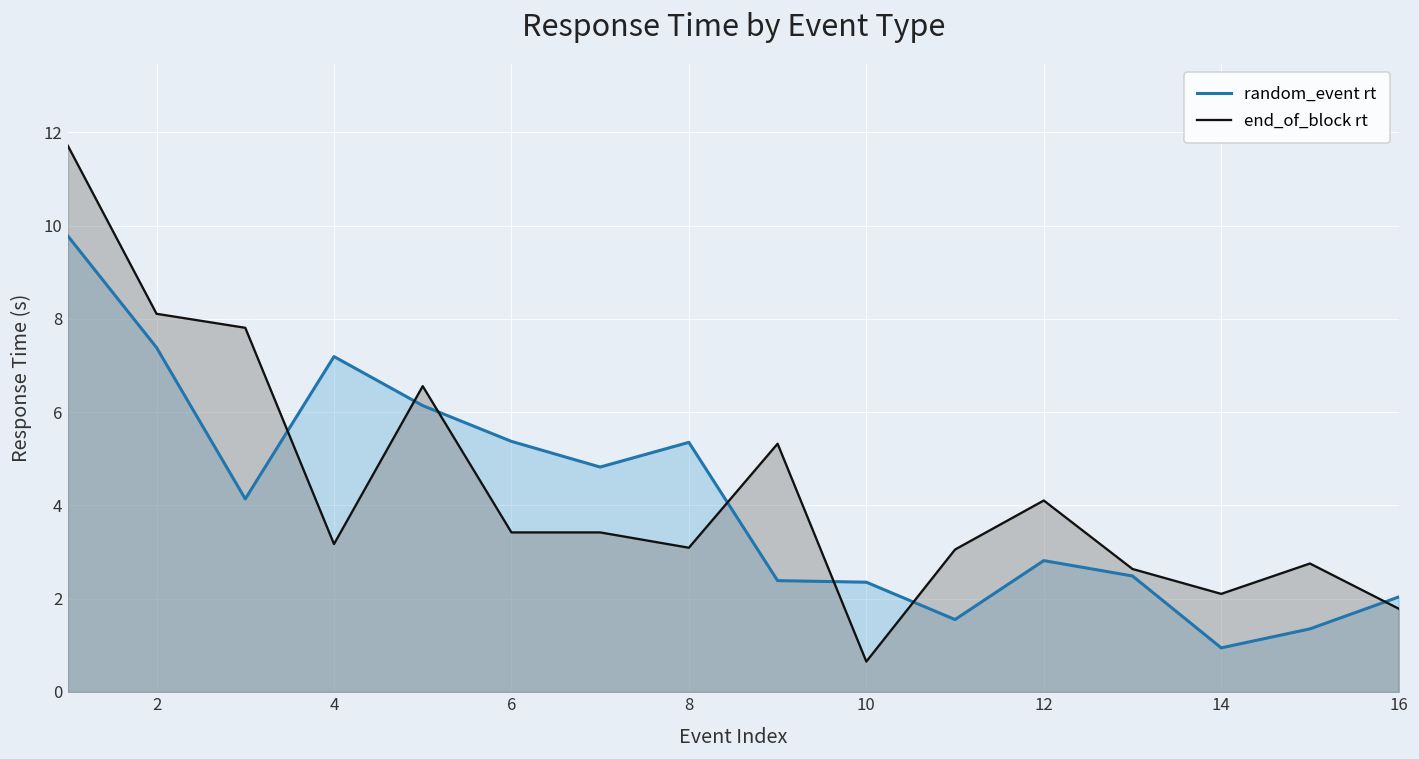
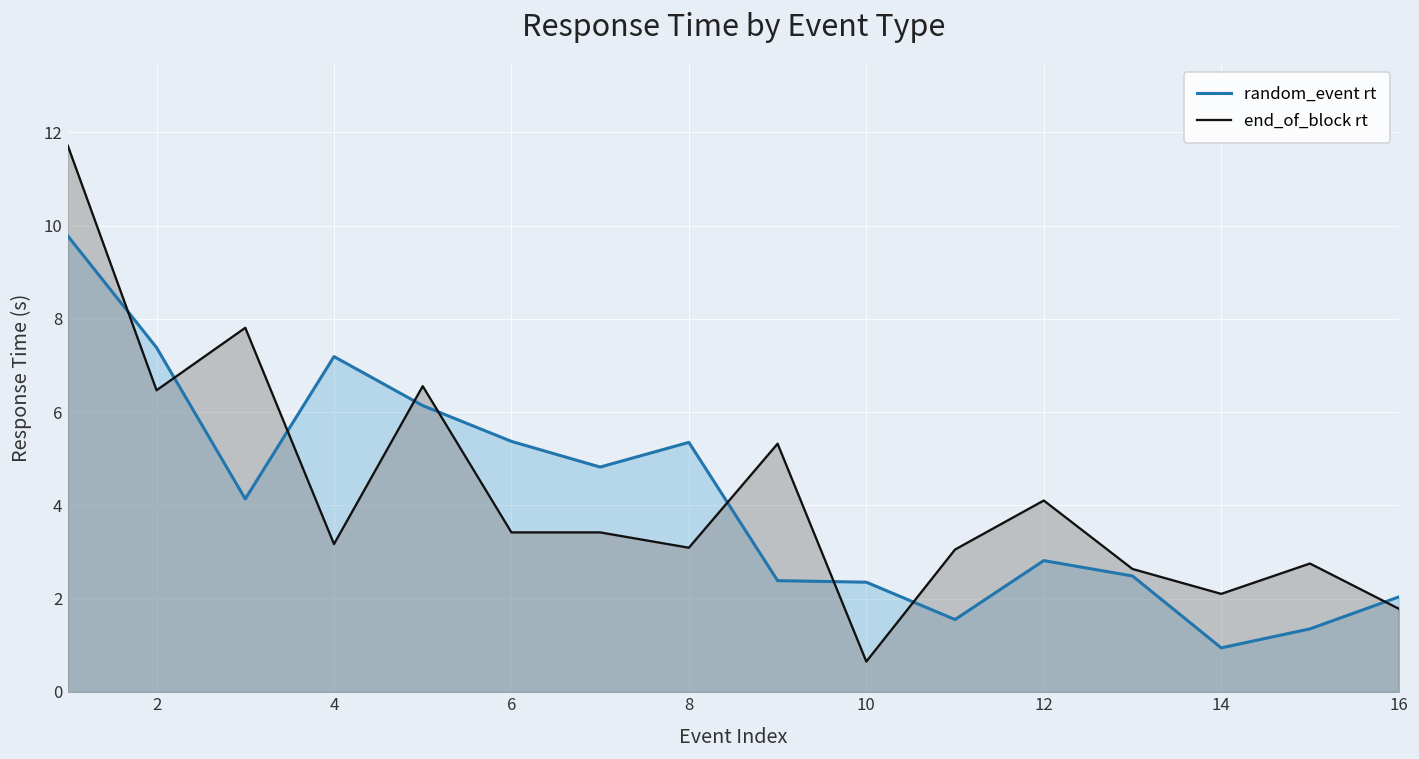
  {
    "random_event rt": {
      "2": 7.4,
      "4": 7.2,
      "6": 5.4,
      "8": 5.4,
      "10": 2.4,
      "12": 2.8,
      "14": 0.9,
      "16": 2.0
    },
    "end_of_block rt": {
-     "2": 8.1,
+     "2": 6.5,
      "4": 3.2,
      "6": 3.4,
      "8": 3.1,
      "10": 0.7,
      "12": 4.1,
      "14": 2.1,
      "16": 1.8
    }
  }
